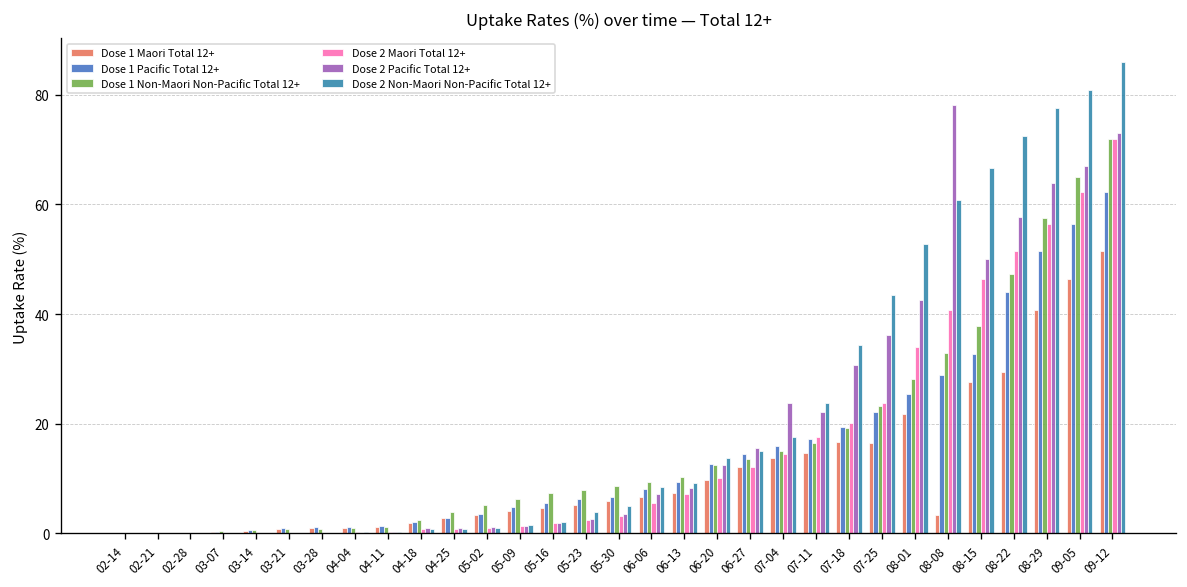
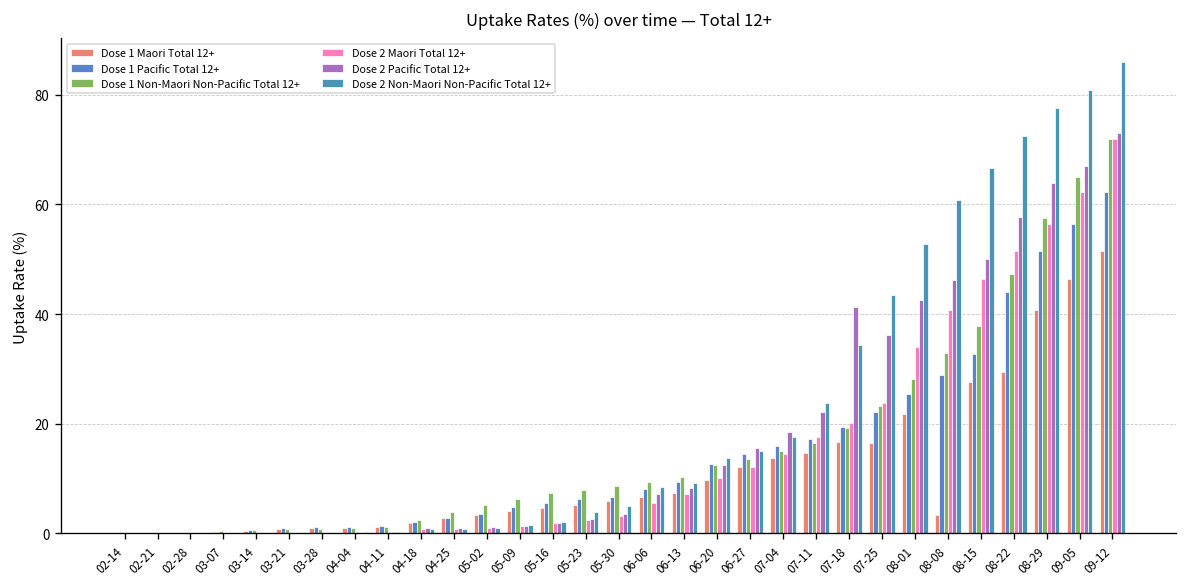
  {
    "Dose 1 Maori Total 12+": {
      "02-14": 0,
      "02-21": 0,
      "03-21": 1,
      "03-28": 1,
      "04-04": 1,
      "04-11": 1,
      "04-18": 2,
      "04-25": 3,
      "05-02": 3,
      "05-09": 4,
      "05-16": 5,
      "05-23": 5,
      "05-30": 6,
      "06-06": 7,
      "06-13": 7,
      "06-20": 10,
      "06-27": 12,
      "07-04": 14,
      "07-11": 15,
      "07-18": 17,
      "07-25": 16,
      "08-01": 22,
      "08-08": 3,
      "08-15": 28,
      "08-22": 30,
      "08-29": 41,
      "09-05": 46,
      "09-12": 52
    },
    "Dose 1 Non-Maori Non-Pacific Total 12+": {
      "02-14": 0,
      "02-21": 0,
      "03-14": 1,
      "03-21": 1,
      "03-28": 1,
      "04-04": 1,
      "04-11": 1,
      "04-18": 3,
      "04-25": 4,
      "05-02": 5,
      "05-09": 6,
      "05-16": 7,
      "05-23": 8,
      "05-30": 9,
      "06-06": 9,
      "06-13": 10,
      "06-20": 12,
      "06-27": 14,
      "07-04": 15,
      "07-11": 16,
      "07-18": 19,
      "07-25": 23,
      "08-01": 28,
      "08-08": 33,
      "08-15": 38,
      "08-22": 47,
      "08-29": 58,
      "09-05": 65,
      "09-12": 72
    },
    "Dose 2 Maori Total 12+": {
      "02-14": 0,
      "02-21": 0,
      "02-28": 0,
      "03-07": 0,
      "03-14": 0,
      "03-21": 0,
      "03-28": 0,
      "04-18": 1,
      "04-25": 1,
      "05-02": 1,
      "05-09": 1,
      "05-16": 2,
      "05-23": 3,
      "05-30": 3,
      "06-06": 6,
      "06-13": 7,
      "06-20": 10,
      "06-27": 12,
      "07-04": 14,
      "07-11": 18,
      "07-18": 20,
      "07-25": 24,
      "08-01": 34,
      "08-08": 41,
      "08-15": 46,
      "08-22": 52,
      "08-29": 57,
      "09-05": 62,
      "09-12": 72
    },
    "Dose 2 Pacific Total 12+": {
      "02-14": 0,
      "02-21": 0,
      "02-28": 0,
      "03-07": 0,
      "03-14": 0,
      "03-21": 0,
      "03-28": 0,
      "04-18": 1,
      "04-25": 1,
      "05-02": 1,
      "05-09": 1,
      "05-16": 2,
      "05-23": 3,
      "05-30": 4,
      "06-06": 7,
      "06-13": 8,
      "06-20": 13,
      "06-27": 16,
-     "07-04": 24,
+     "07-04": 19,
      "07-11": 22,
-     "07-18": 31,
+     "07-18": 41,
      "07-25": 36,
      "08-01": 43,
-     "08-08": 78,
+     "08-08": 46,
      "08-15": 50,
      "08-22": 58,
      "08-29": 64,
      "09-05": 67,
      "09-12": 73
    }
  }
